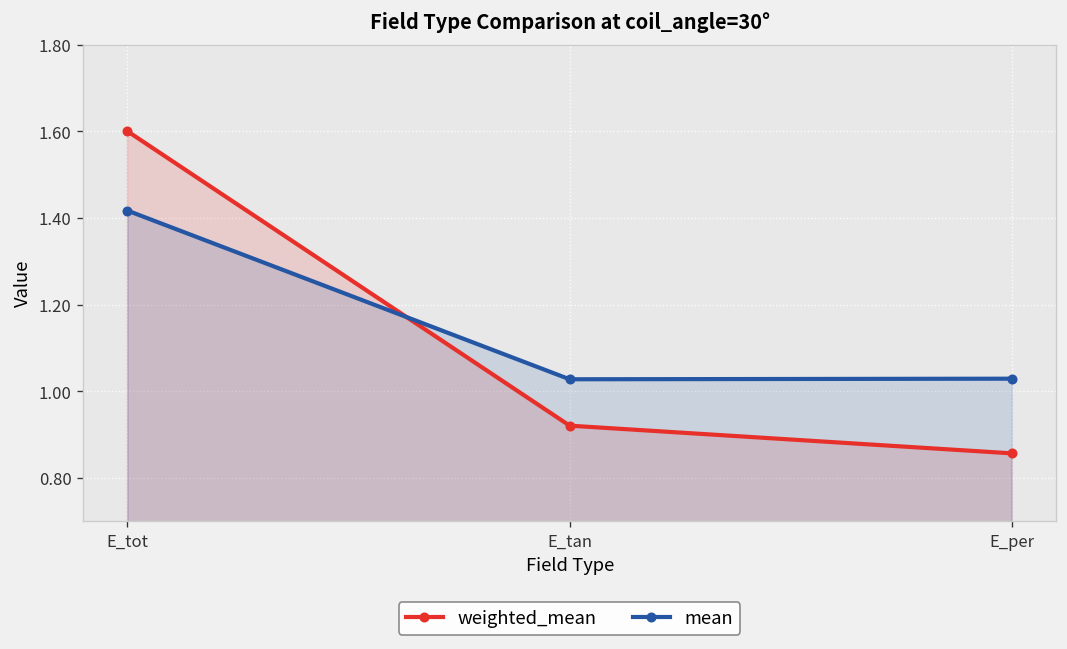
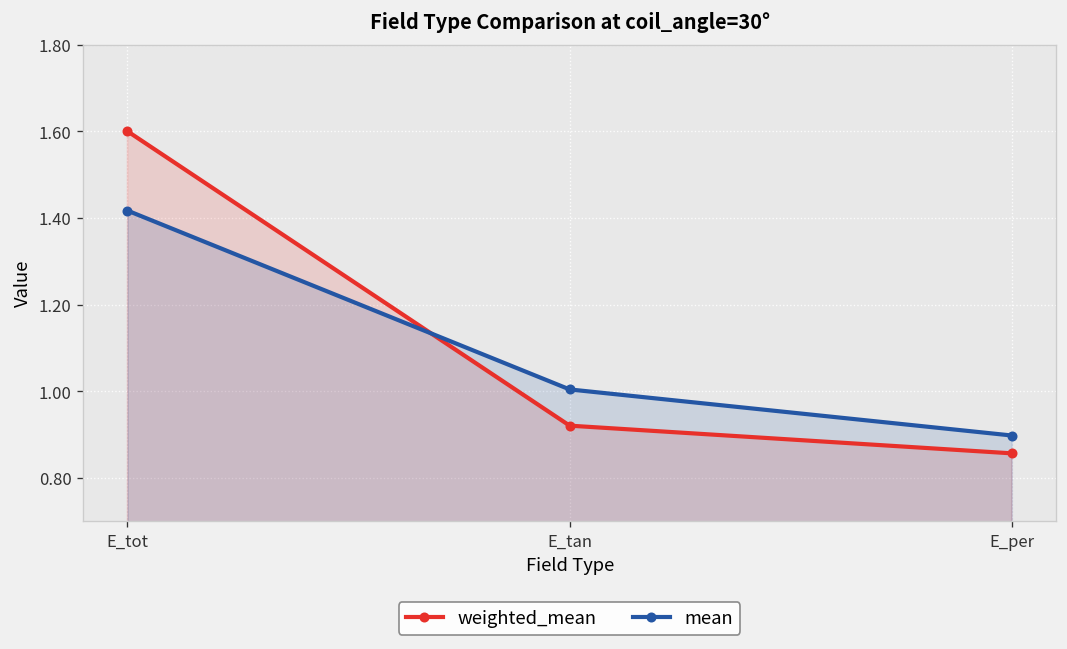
  {
    "weighted_mean": {
      "E_tot": 1.60,
      "E_tan": 0.92,
      "E_per": 0.86
    },
    "mean": {
      "E_tot": 1.42,
-     "E_tan": 1.03,
-     "E_per": 1.03
+     "E_tan": 1.00,
+     "E_per": 0.90
    }
  }
